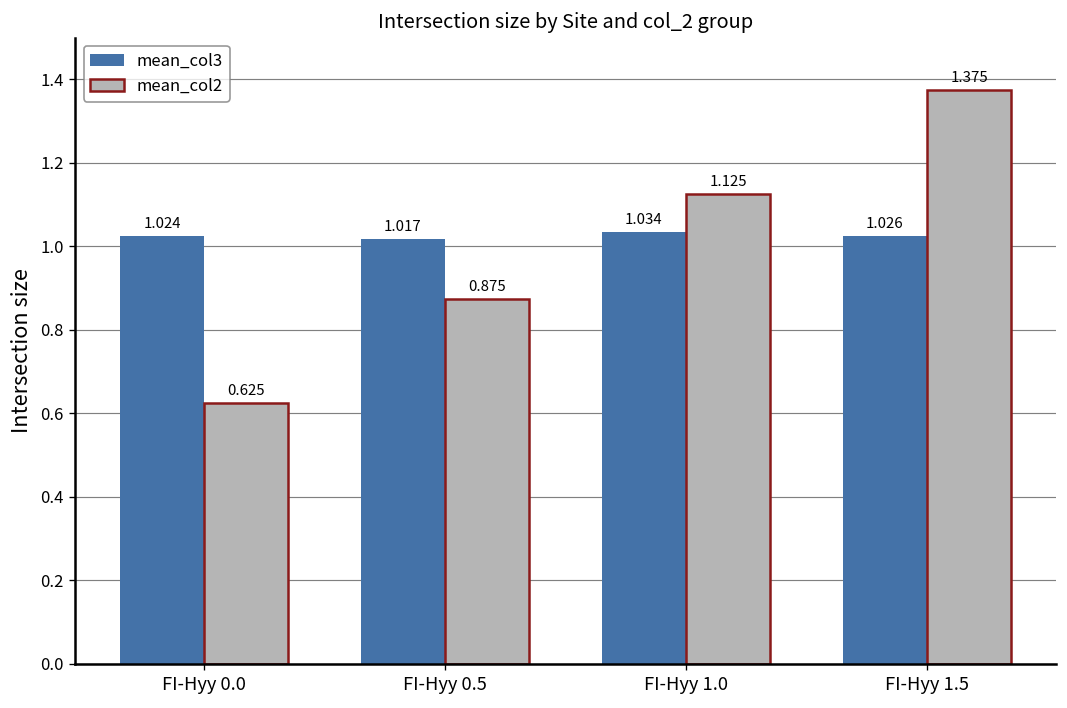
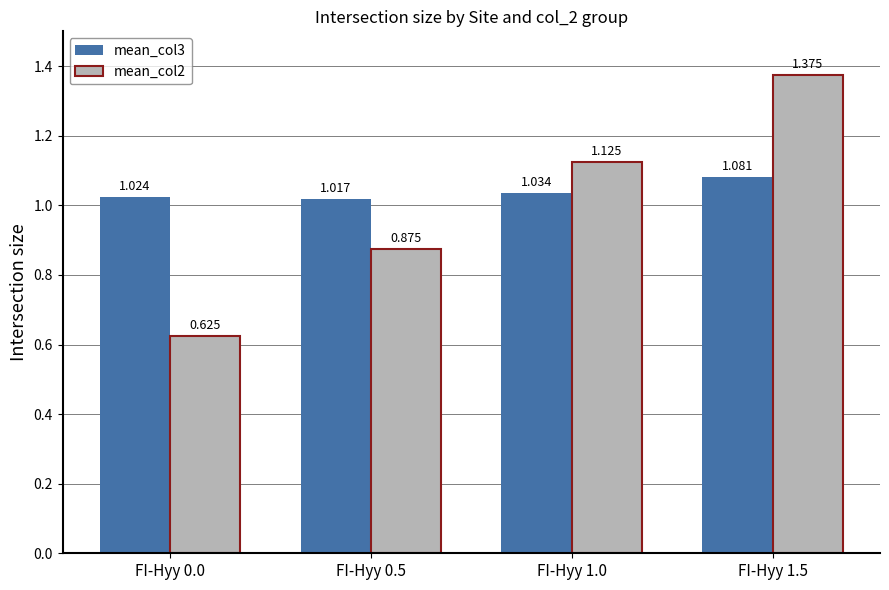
  {
    "mean_col3": {
      "FI-Hyy 0.0": 1.024,
      "FI-Hyy 0.5": 1.017,
      "FI-Hyy 1.0": 1.034,
-     "FI-Hyy 1.5": 1.026
+     "FI-Hyy 1.5": 1.081
    },
    "mean_col2": {
      "FI-Hyy 0.0": 0.625,
      "FI-Hyy 0.5": 0.875,
      "FI-Hyy 1.0": 1.125,
      "FI-Hyy 1.5": 1.375
    }
  }
